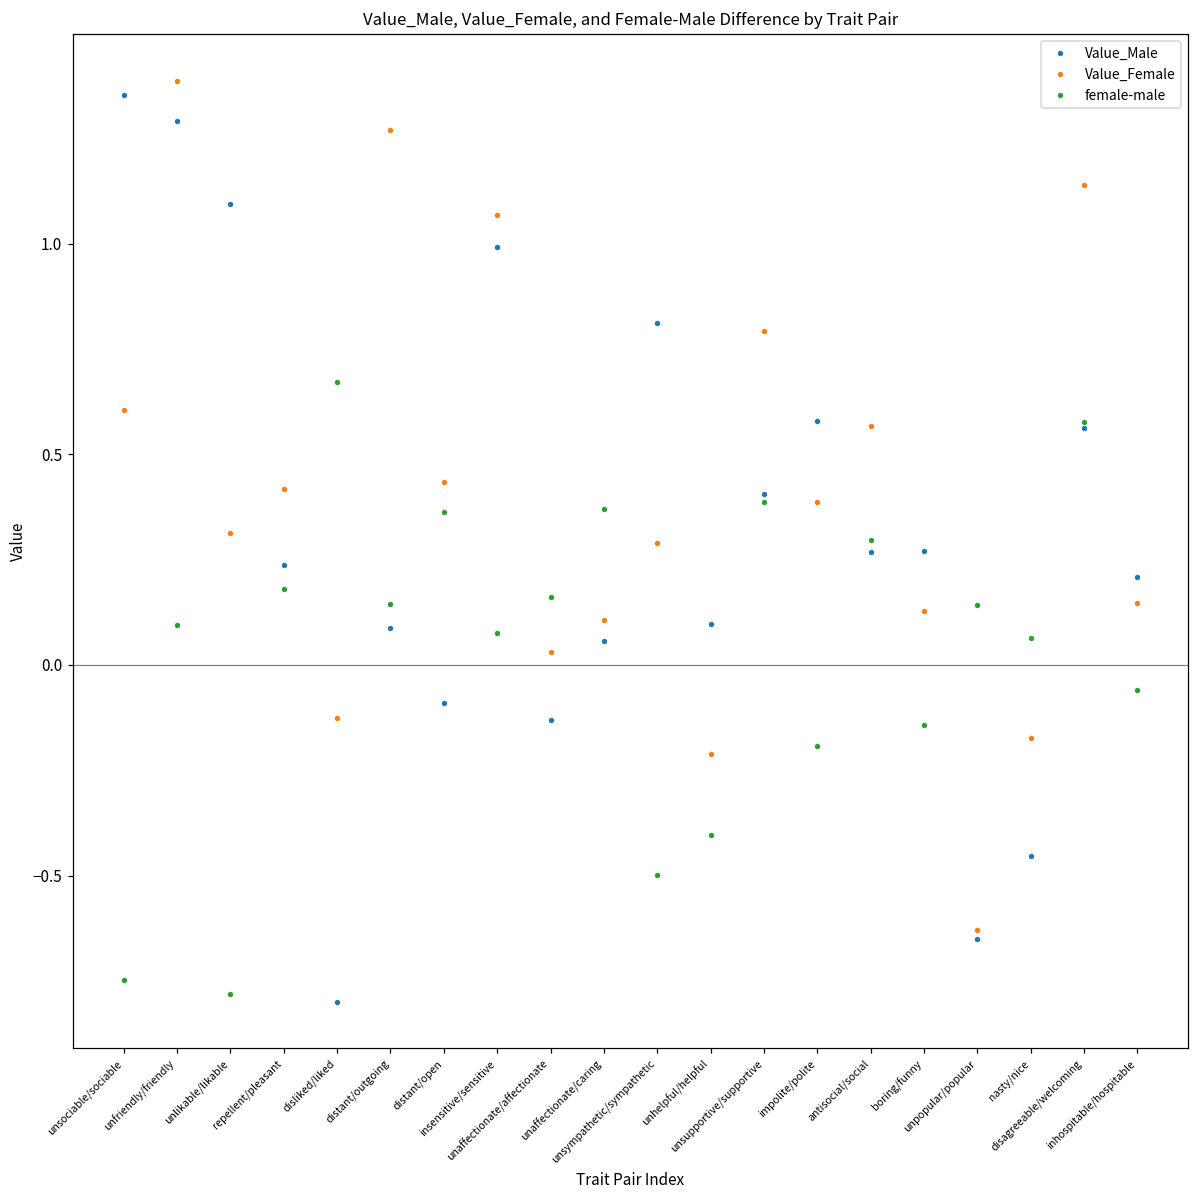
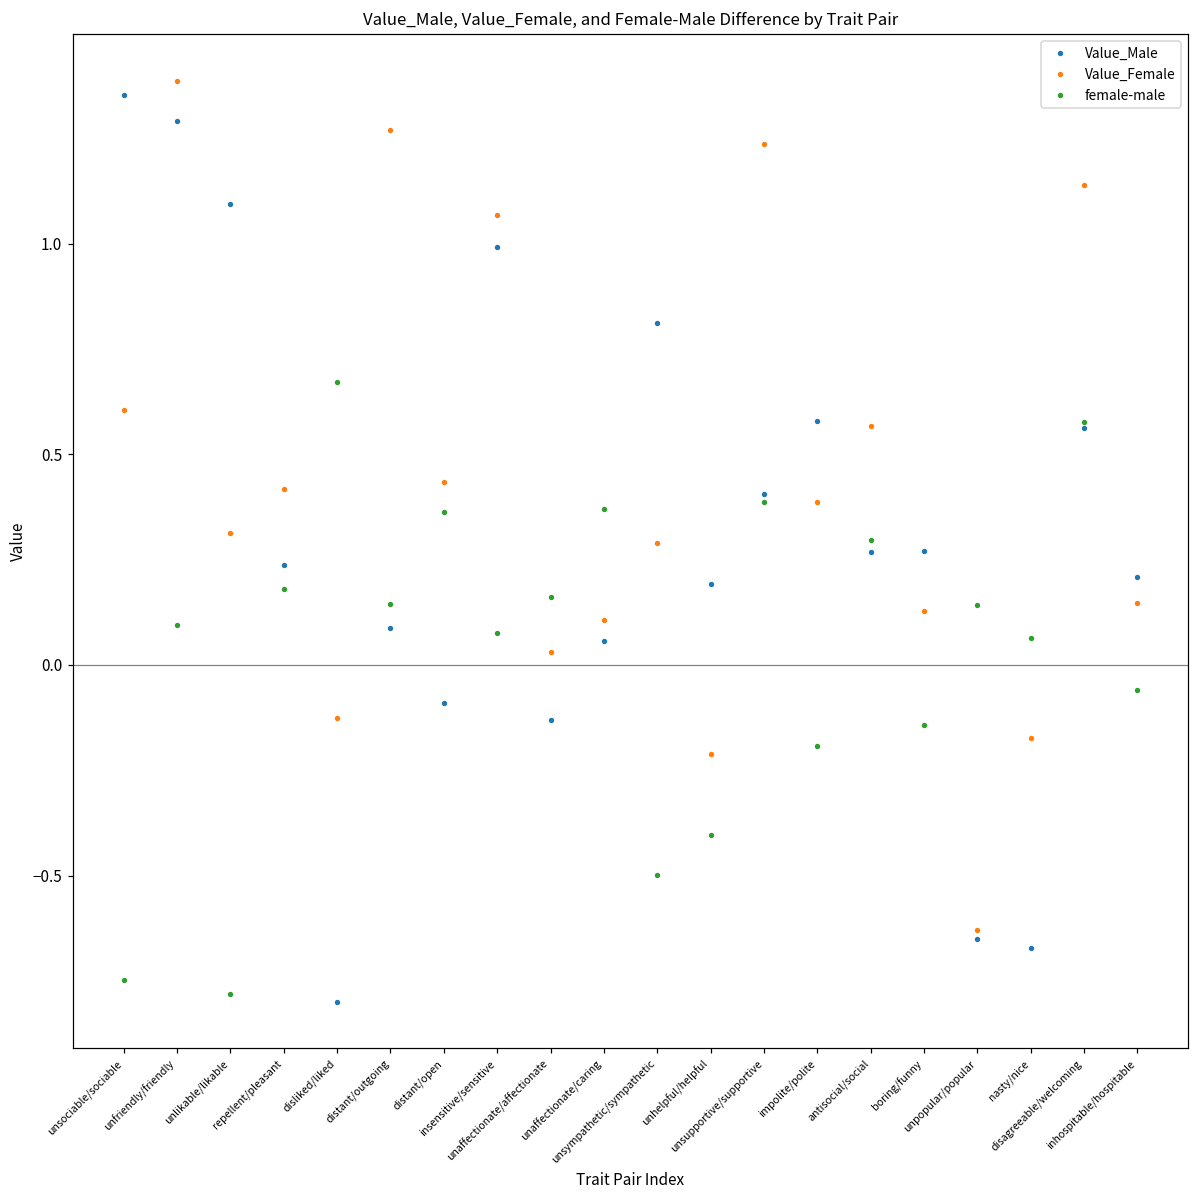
  {
    "Value_Male": {
      "unsociable/sociable": 1.35,
      "unfriendly/friendly": 1.29,
      "unlikable/likable": 1.09,
      "repellent/pleasant": 0.24,
      "disliked/liked": -0.80,
      "distant/outgoing": 0.09,
      "distant/open": -0.09,
      "insensitive/sensitive": 0.99,
      "unaffectionate/affectionate": -0.13,
      "unaffectionate/caring": 0.06,
      "unsympathetic/sympathetic": 0.81,
-     "unhelpful/helpful": 0.10,
+     "unhelpful/helpful": 0.19,
      "unsupportive/supportive": 0.41,
      "impolite/polite": 0.58,
      "antisocial/social": 0.27,
      "boring/funny": 0.27,
      "unpopular/popular": -0.65,
-     "nasty/nice": -0.45,
+     "nasty/nice": -0.67,
      "disagreeable/welcoming": 0.56,
      "inhospitable/hospitable": 0.21
    },
    "Value_Female": {
      "unsociable/sociable": 0.61,
      "unfriendly/friendly": 1.39,
      "unlikable/likable": 0.31,
      "repellent/pleasant": 0.42,
      "disliked/liked": -0.13,
      "distant/outgoing": 1.27,
      "distant/open": 0.43,
      "insensitive/sensitive": 1.07,
      "unaffectionate/affectionate": 0.03,
      "unaffectionate/caring": 0.11,
      "unsympathetic/sympathetic": 0.29,
      "unhelpful/helpful": -0.21,
-     "unsupportive/supportive": 0.79,
+     "unsupportive/supportive": 1.24,
      "impolite/polite": 0.39,
      "antisocial/social": 0.57,
      "boring/funny": 0.13,
      "unpopular/popular": -0.63,
      "nasty/nice": -0.17,
      "disagreeable/welcoming": 1.14,
      "inhospitable/hospitable": 0.15
    },
    "female-male": {
      "unsociable/sociable": -0.75,
      "unfriendly/friendly": 0.10,
      "unlikable/likable": -0.78,
      "repellent/pleasant": 0.18,
      "disliked/liked": 0.67,
      "distant/outgoing": 0.14,
      "distant/open": 0.36,
      "insensitive/sensitive": 0.07,
      "unaffectionate/affectionate": 0.16,
      "unaffectionate/caring": 0.37,
      "unsympathetic/sympathetic": -0.50,
      "unhelpful/helpful": -0.40,
      "unsupportive/supportive": 0.39,
      "impolite/polite": -0.19,
      "antisocial/social": 0.30,
      "boring/funny": -0.14,
      "unpopular/popular": 0.14,
      "nasty/nice": 0.06,
      "disagreeable/welcoming": 0.58,
      "inhospitable/hospitable": -0.06
    }
  }
